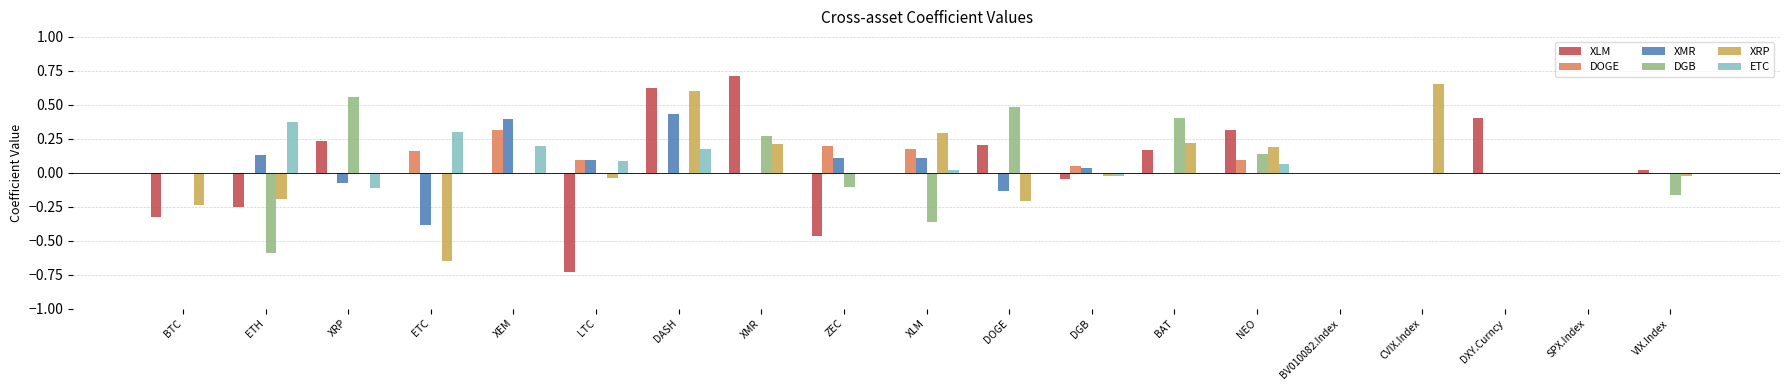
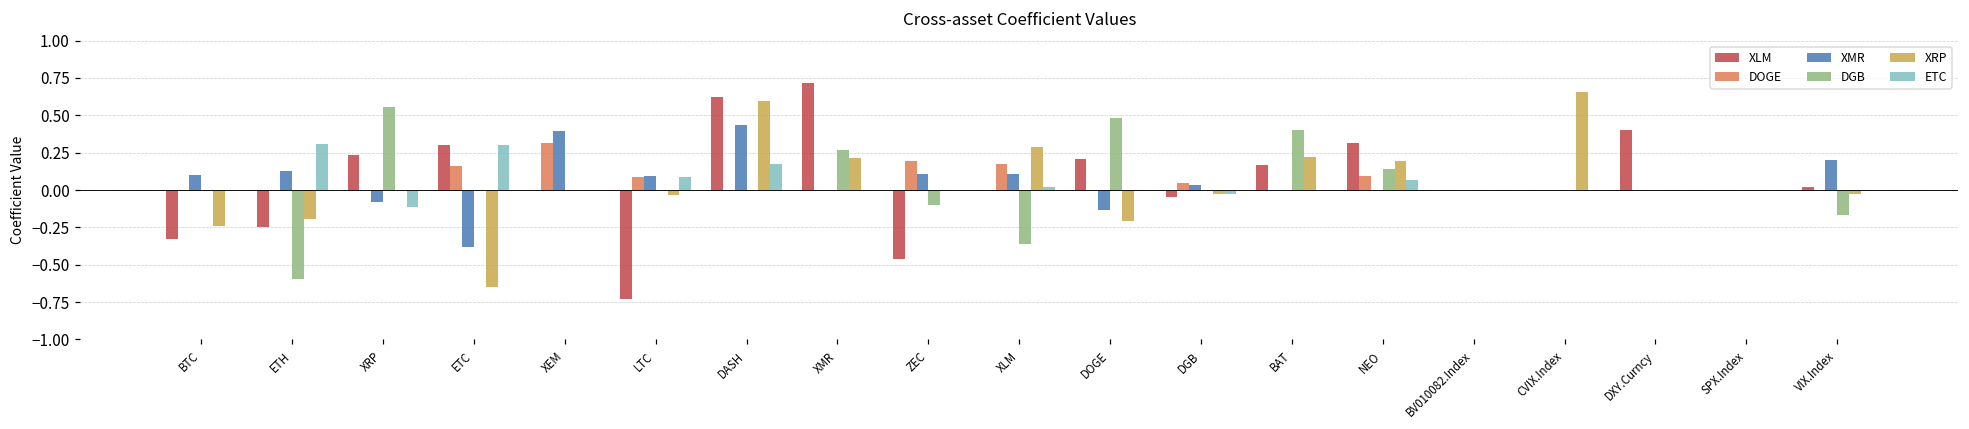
  {
    "XLM": {
      "BTC": -0.33,
      "ETH": -0.25,
      "XRP": 0.24,
-     "ETC": 0.0,
+     "ETC": 0.3,
      "XEM": 0.0,
      "LTC": -0.73,
      "DASH": 0.62,
      "XMR": 0.7,
      "ZEC": -0.46,
      "XLM": 0.0,
      "DOGE": 0.2,
      "DGB": -0.05,
      "BAT": 0.17,
      "NEO": 0.3,
      "BV010082.Index": 0.0,
      "CVIX.Index": 0.0,
      "DXY.Curncy": 0.4,
      "SPX.Index": 0.0,
      "VIX.Index": 0.02
    },
    "XMR": {
-     "BTC": 0.0,
+     "BTC": 0.1,
      "ETH": 0.13,
      "XRP": -0.08,
      "ETC": -0.4,
      "XEM": 0.4,
      "LTC": 0.1,
      "DASH": 0.43,
      "XMR": 0.0,
      "ZEC": 0.1,
      "XLM": 0.1,
      "DOGE": -0.14,
      "DGB": 0.03,
      "BAT": 0.0,
      "NEO": 0.0,
      "BV010082.Index": 0.0,
      "CVIX.Index": 0.0,
      "DXY.Curncy": 0.0,
      "SPX.Index": 0.0,
-     "VIX.Index": 0.0
+     "VIX.Index": 0.2
    },
    "DGB": {
      "BTC": 0.00,
      "ETH": -0.59,
      "XRP": 0.56,
      "ETC": 0.00,
      "XEM": 0.00,
      "LTC": 0.00,
      "DASH": 0.00,
      "XMR": 0.27,
      "ZEC": -0.10,
      "XLM": -0.36,
      "DOGE": 0.48,
      "DGB": 0.00,
      "BAT": 0.40,
      "NEO": 0.14,
      "BV010082.Index": 0.00,
      "CVIX.Index": 0.00,
      "DXY.Curncy": 0.00,
      "SPX.Index": 0.00,
      "VIX.Index": -0.17
    },
    "ETC": {
      "BTC": 0.00,
-     "ETH": 0.37,
+     "ETH": 0.31,
      "XRP": -0.11,
      "ETC": 0.30,
-     "XEM": 0.2,
+     "XEM": 0.0,
      "LTC": 0.09,
      "DASH": 0.17,
      "XMR": 0.00,
      "DOGE": 0.00,
      "DGB": -0.03,
      "BAT": 0.00,
      "NEO": 0.07,
      "BV010082.Index": 0.00,
      "CVIX.Index": 0.00,
      "DXY.Curncy": 0.00,
      "SPX.Index": 0.00,
      "VIX.Index": 0.00
    }
  }
